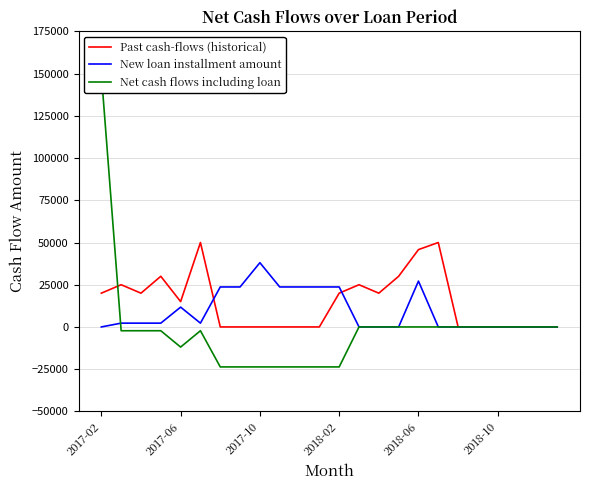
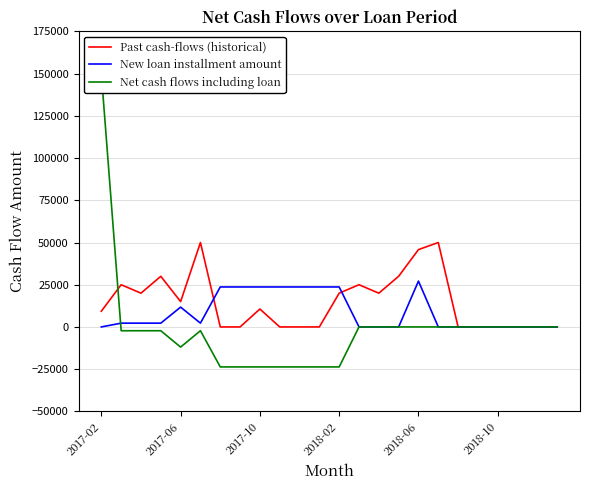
  {
    "Past cash-flows (historical)": {
-     "2017-02": 20000,
+     "2017-02": 9000,
      "2017-06": 15000,
-     "2017-10": 0,
+     "2017-10": 11000,
      "2018-02": 20000,
      "2018-06": 46000
    },
    "New loan installment amount": {
      "2017-02": 0,
      "2017-06": 12000,
-     "2017-10": 38000,
+     "2017-10": 24000,
      "2018-02": 24000,
      "2018-06": 27000
    },
    "Net cash flows including loan": {
      "2017-06": -12000,
      "2017-10": -24000,
      "2018-02": -24000,
      "2018-06": 0
    }
  }
